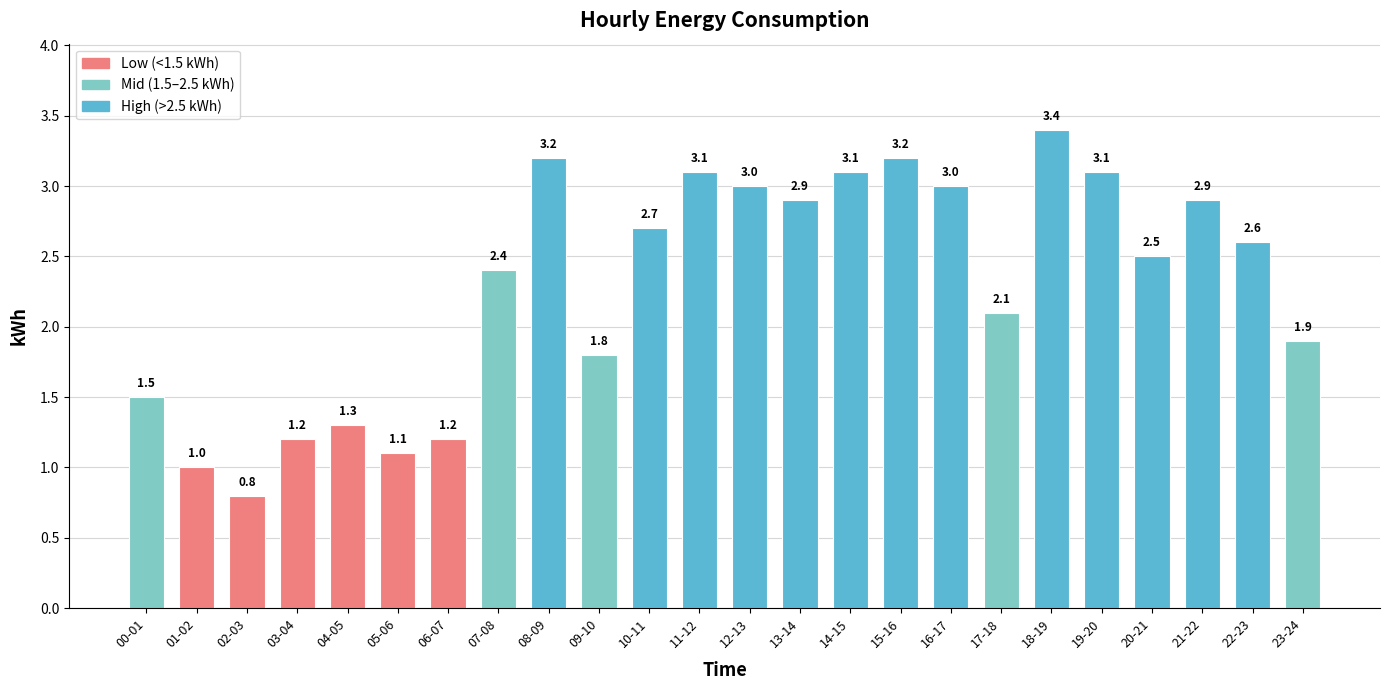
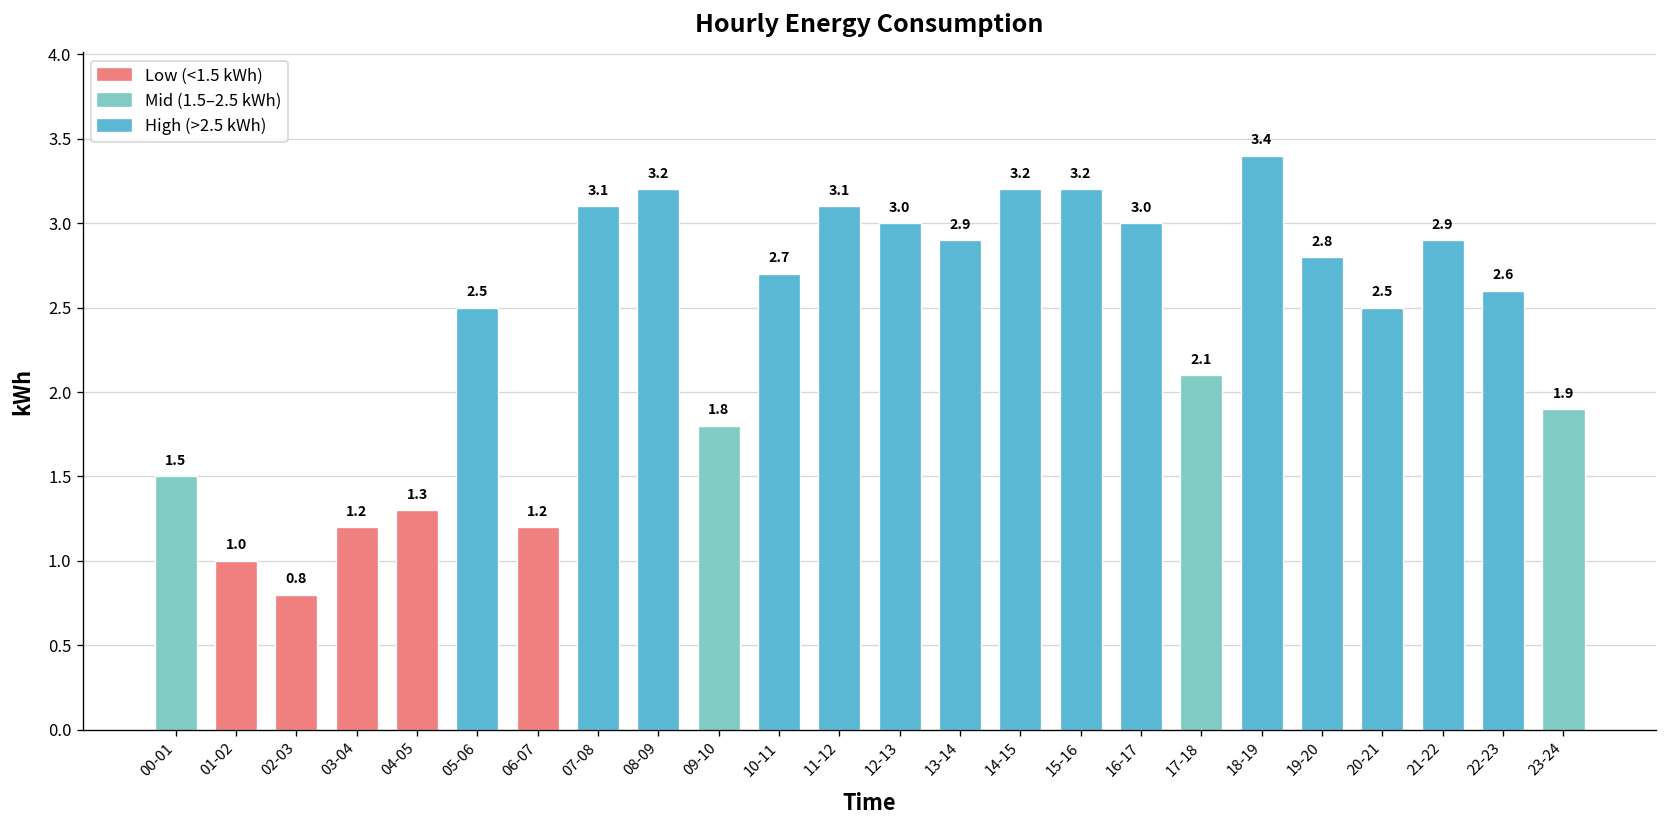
  {
    "00-01": 1.5,
    "01-02": 1.0,
    "02-03": 0.8,
    "03-04": 1.2,
    "04-05": 1.3,
-   "05-06": 1.1,
+   "05-06": 2.5,
    "06-07": 1.2,
-   "07-08": 2.4,
+   "07-08": 3.1,
    "08-09": 3.2,
    "09-10": 1.8,
    "10-11": 2.7,
    "11-12": 3.1,
    "12-13": 3.0,
    "13-14": 2.9,
-   "14-15": 3.1,
+   "14-15": 3.2,
    "15-16": 3.2,
    "16-17": 3.0,
    "17-18": 2.1,
    "18-19": 3.4,
-   "19-20": 3.1,
+   "19-20": 2.8,
    "20-21": 2.5,
    "21-22": 2.9,
    "22-23": 2.6,
    "23-24": 1.9
  }
